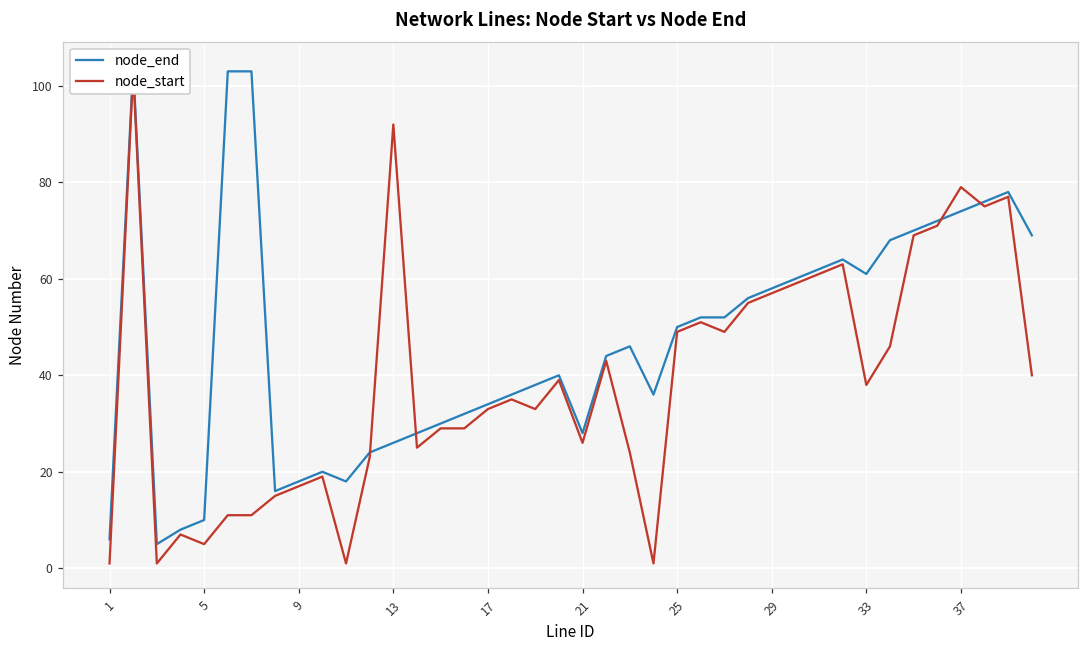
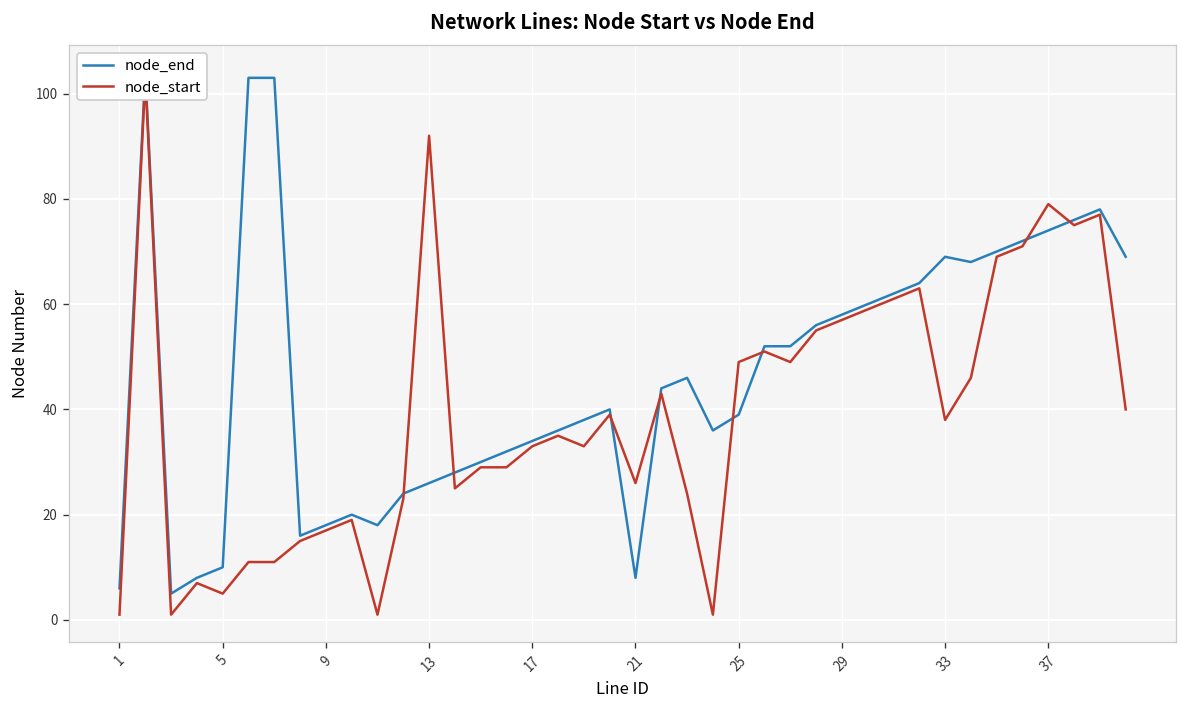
  {
    "node_end": {
      "1": 6,
      "5": 10,
      "9": 18,
      "13": 26,
      "17": 34,
-     "21": 28,
-     "25": 50,
+     "21": 8,
+     "25": 39,
      "29": 58,
-     "33": 61,
+     "33": 69,
      "37": 74
    },
    "node_start": {
      "1": 1,
      "5": 5,
      "9": 17,
      "13": 92,
      "17": 33,
      "21": 26,
      "25": 49,
      "29": 57,
      "33": 38,
      "37": 79
    }
  }
